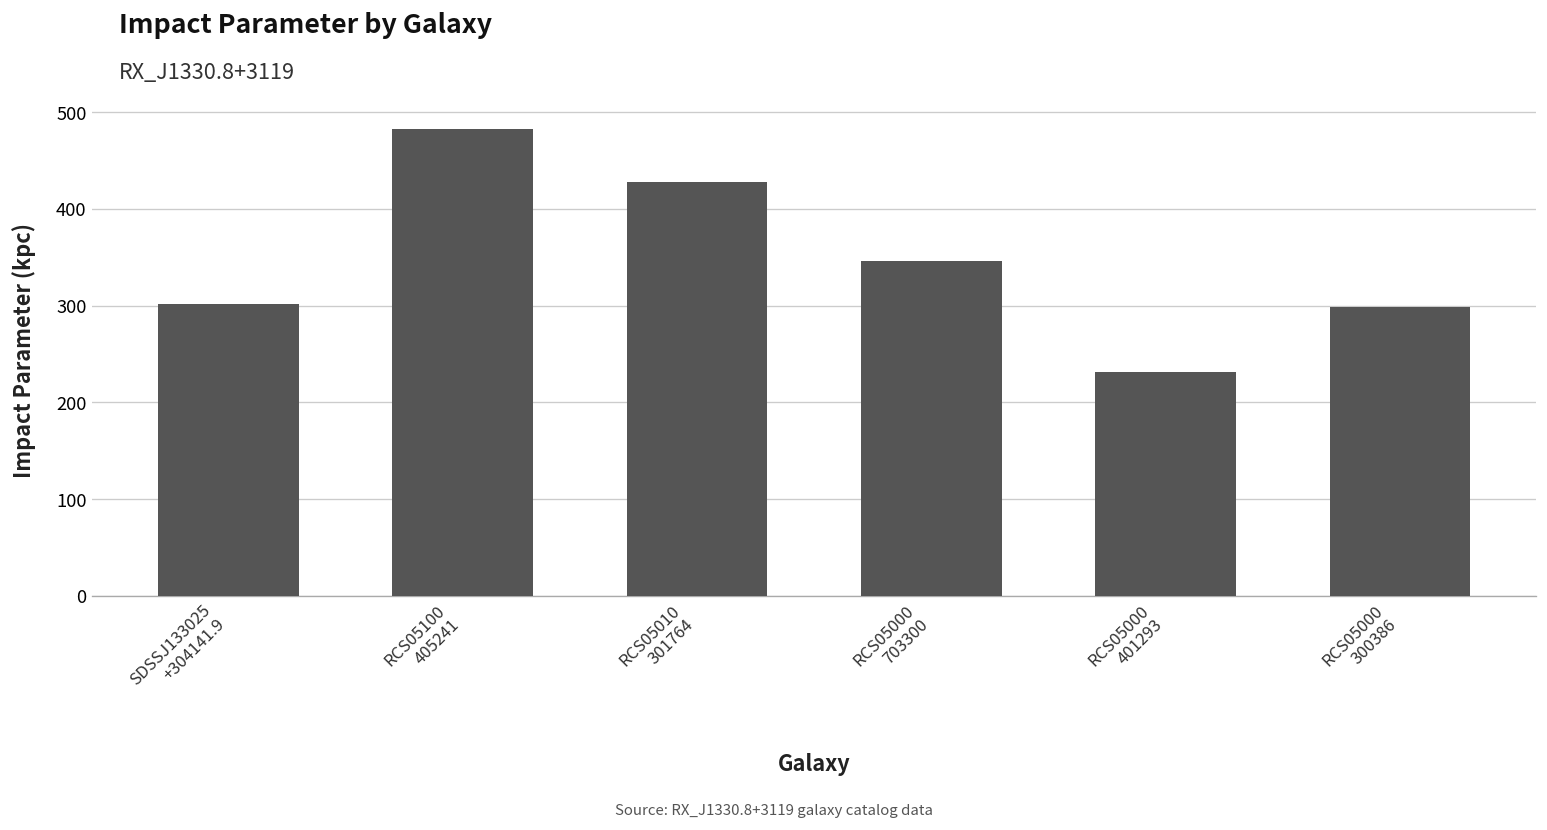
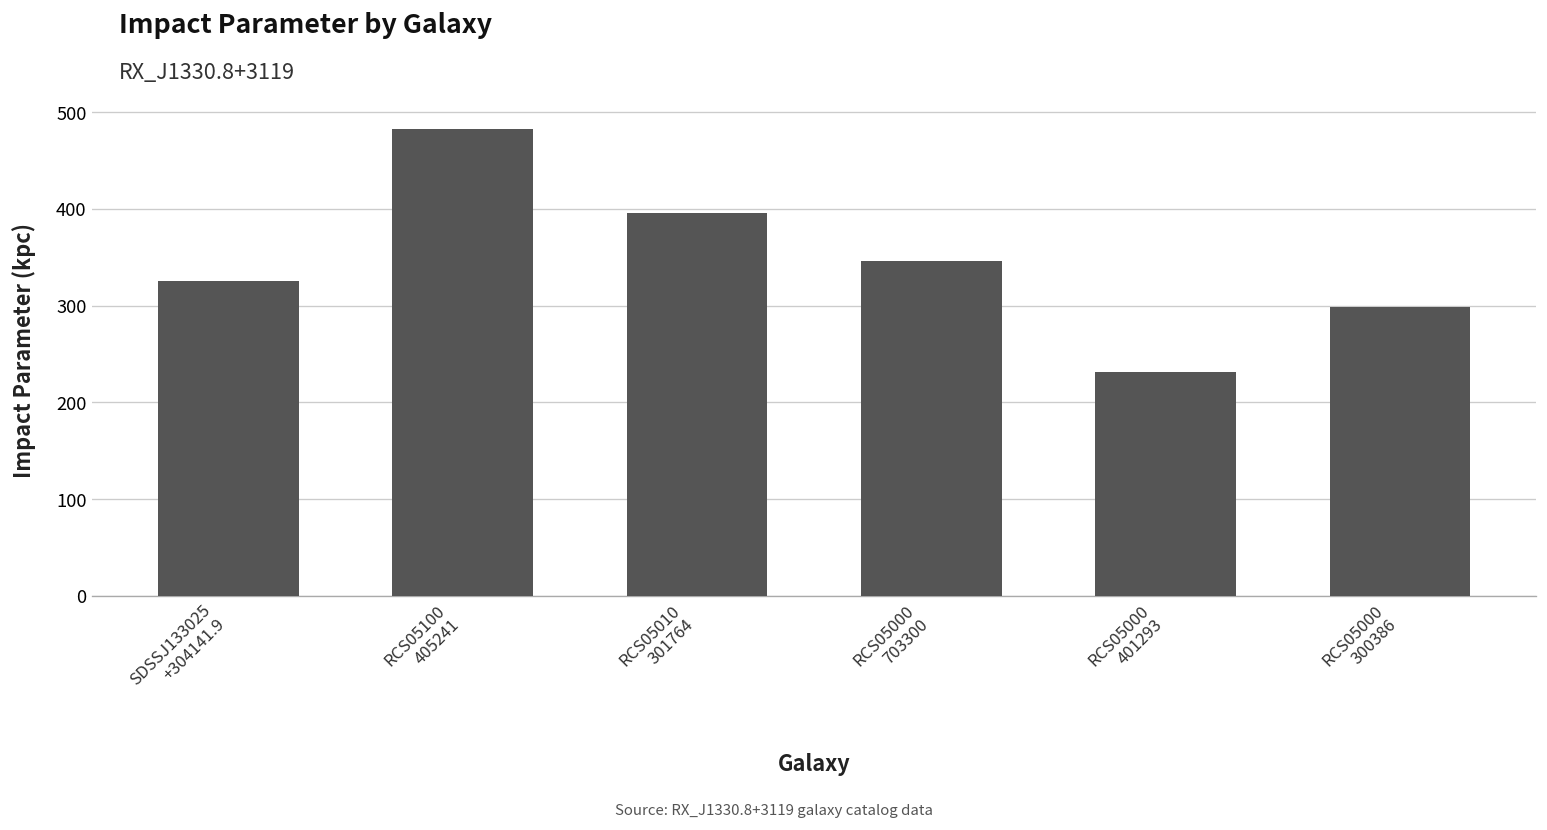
  {
-   "SDSSJ133025 +304141.9": 300,
+   "SDSSJ133025 +304141.9": 330,
    "RCS05100 405241": 480,
-   "RCS05010 301764": 430,
+   "RCS05010 301764": 400,
    "RCS05000 703300": 350,
    "RCS05000 401293": 230,
    "RCS05000 300386": 300
  }
